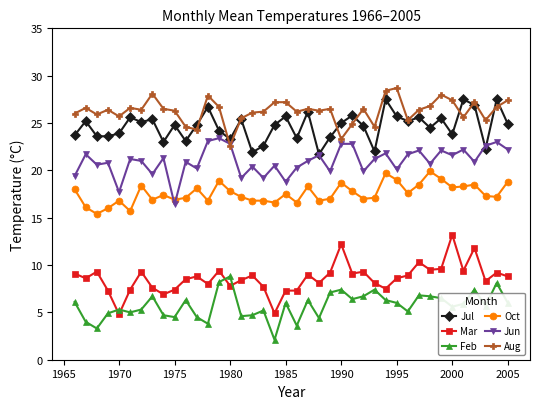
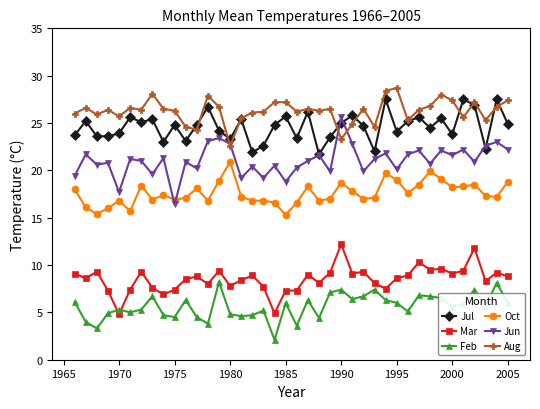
  {
    "Jul": {
      "1970": 24,
      "1975": 25,
      "1980": 23,
      "1985": 26,
      "1990": 25,
-     "1995": 26,
+     "1995": 24,
      "2000": 24,
      "2005": 25
    },
    "Mar": {
      "1970": 5,
      "1975": 7,
      "1980": 8,
      "1985": 7,
      "1990": 12,
      "1995": 9,
-     "2000": 13,
+     "2000": 9,
      "2005": 9
    },
    "Feb": {
      "1970": 5,
      "1975": 5,
-     "1980": 9,
+     "1980": 5,
      "1985": 6,
      "1990": 7,
      "1995": 6
    },
    "Oct": {
      "1970": 17,
      "1975": 17,
-     "1980": 18,
-     "1985": 18,
+     "1980": 21,
+     "1985": 15,
      "1990": 19,
      "1995": 19,
      "2000": 18,
      "2005": 19
    },
    "Jun": {
      "1970": 18,
      "1975": 16,
      "1985": 19,
-     "1990": 23,
+     "1990": 26,
      "1995": 20,
      "2000": 22,
      "2005": 22
    },
    "Aug": {
      "1970": 26,
      "1975": 26,
      "1985": 27,
      "1990": 23,
      "1995": 29,
      "2000": 27,
      "2005": 27
    }
  }
